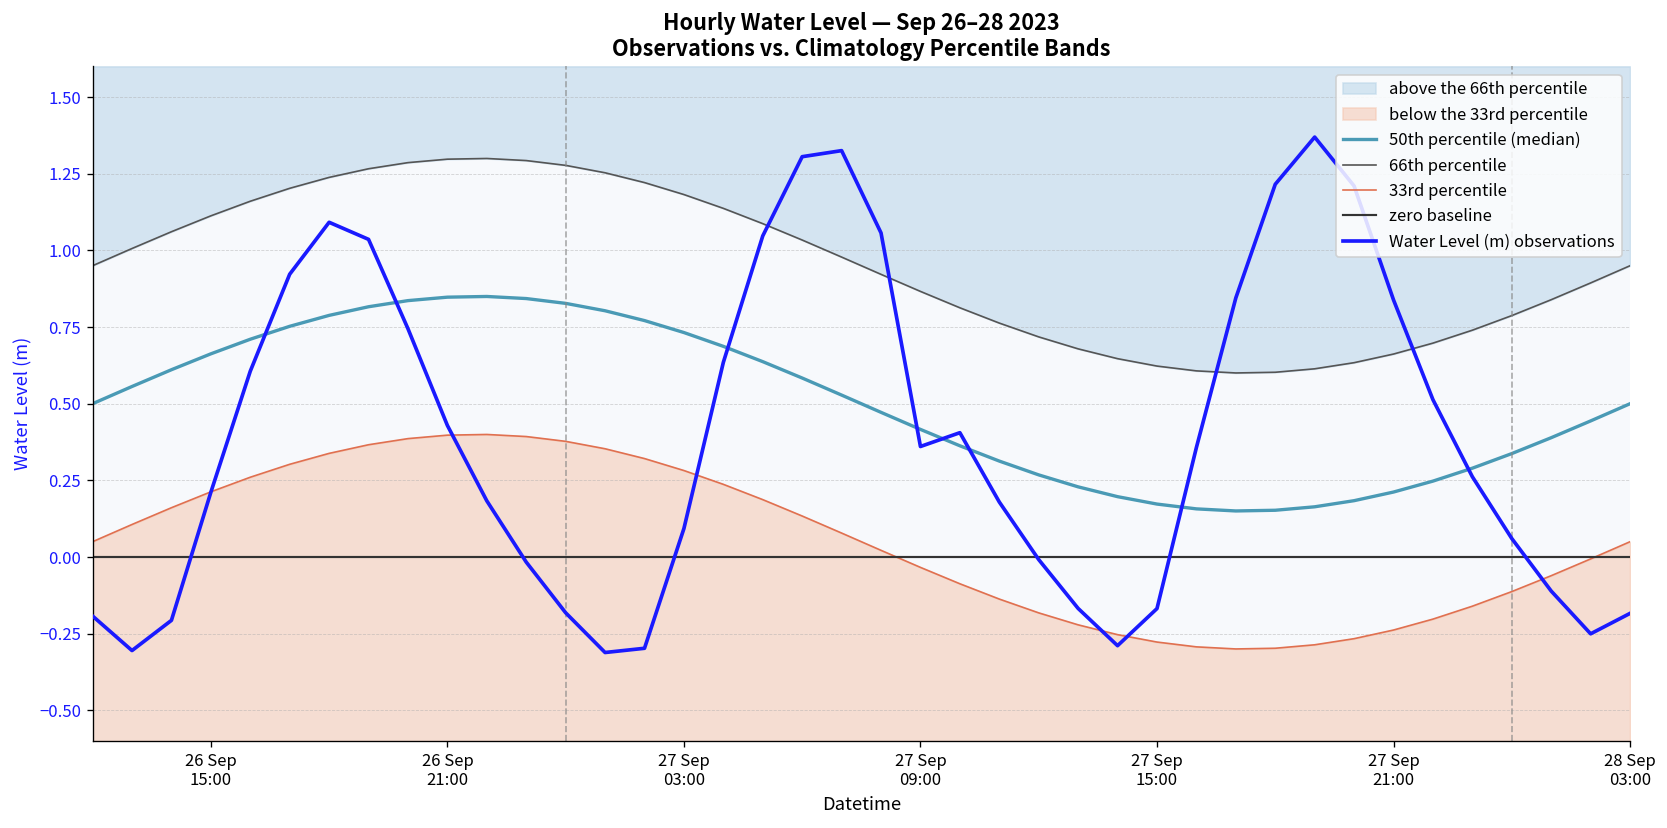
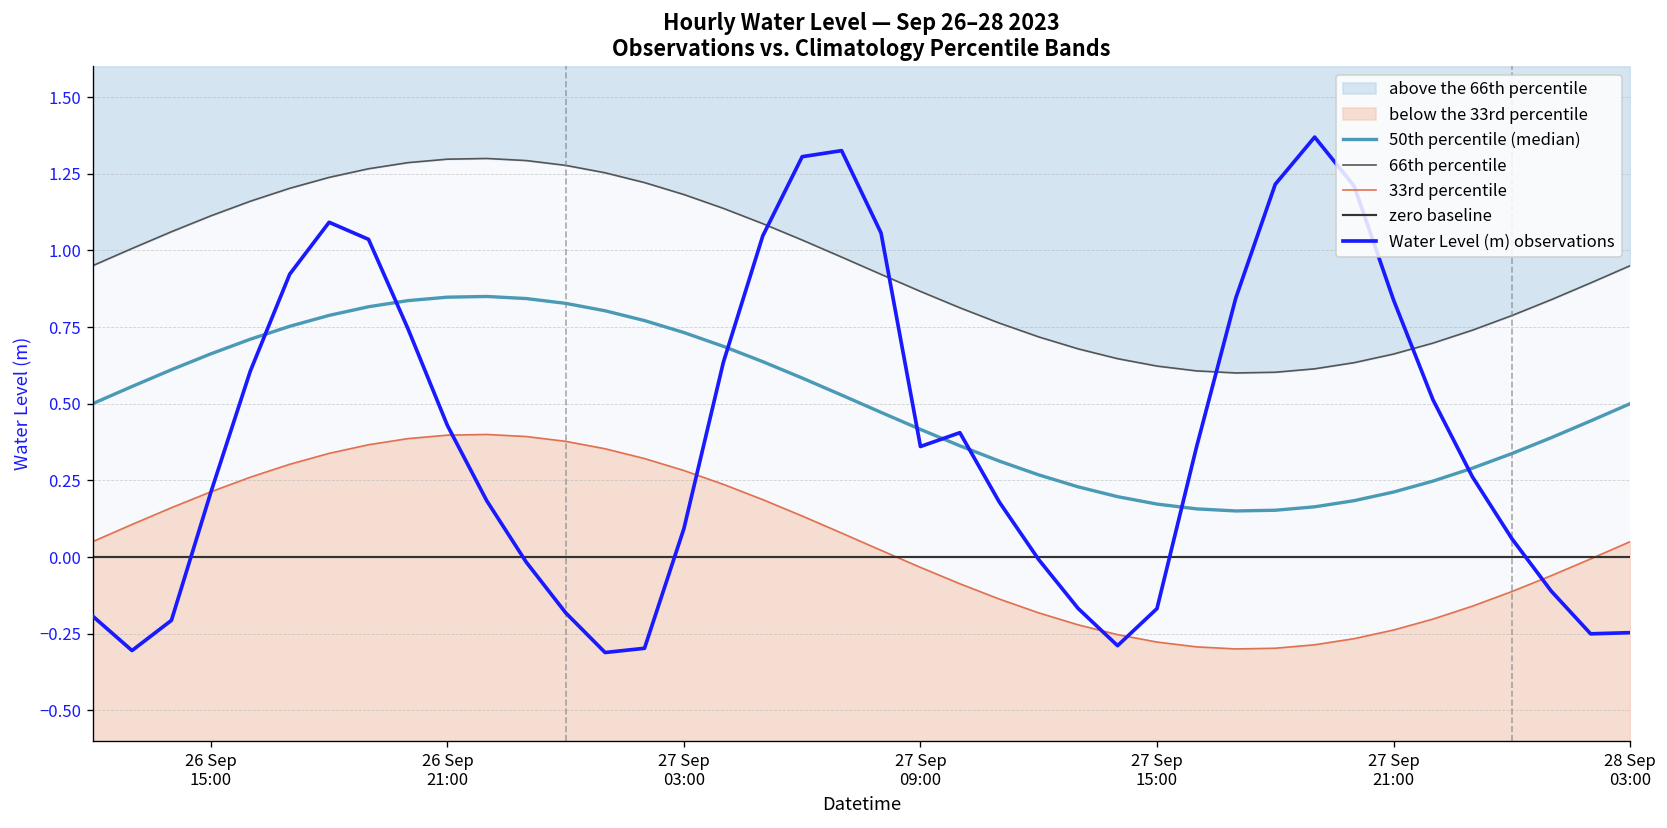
  {
    "50th percentile (median)": {
      "26 Sep 15:00": 0.66,
      "26 Sep 21:00": 0.85,
      "27 Sep 03:00": 0.73,
      "27 Sep 09:00": 0.42,
      "27 Sep 15:00": 0.17,
      "27 Sep 21:00": 0.21,
      "28 Sep 03:00": 0.50
    },
    "66th percentile": {
      "26 Sep 15:00": 1.11,
      "26 Sep 21:00": 1.30,
      "27 Sep 03:00": 1.18,
      "27 Sep 09:00": 0.87,
      "27 Sep 15:00": 0.62,
      "27 Sep 21:00": 0.66,
      "28 Sep 03:00": 0.95
    },
    "below the 33rd percentile": {
      "26 Sep 21:00": 0.40,
      "27 Sep 03:00": 0.28,
      "27 Sep 09:00": -0.03,
      "27 Sep 15:00": -0.28,
      "27 Sep 21:00": -0.24,
      "28 Sep 03:00": 0.05
    },
    "Water Level (m) observations": {
      "26 Sep 21:00": 0.43,
      "27 Sep 03:00": 0.09,
      "27 Sep 09:00": 0.36,
      "27 Sep 15:00": -0.17,
      "27 Sep 21:00": 0.84,
-     "28 Sep 03:00": -0.18
+     "28 Sep 03:00": -0.25
    }
  }
